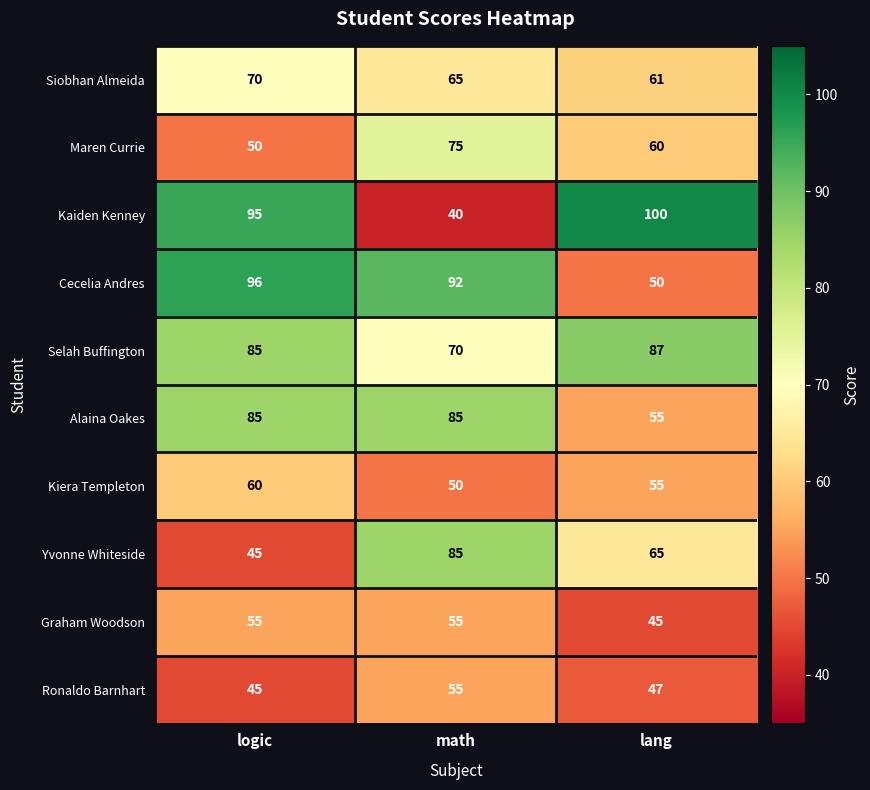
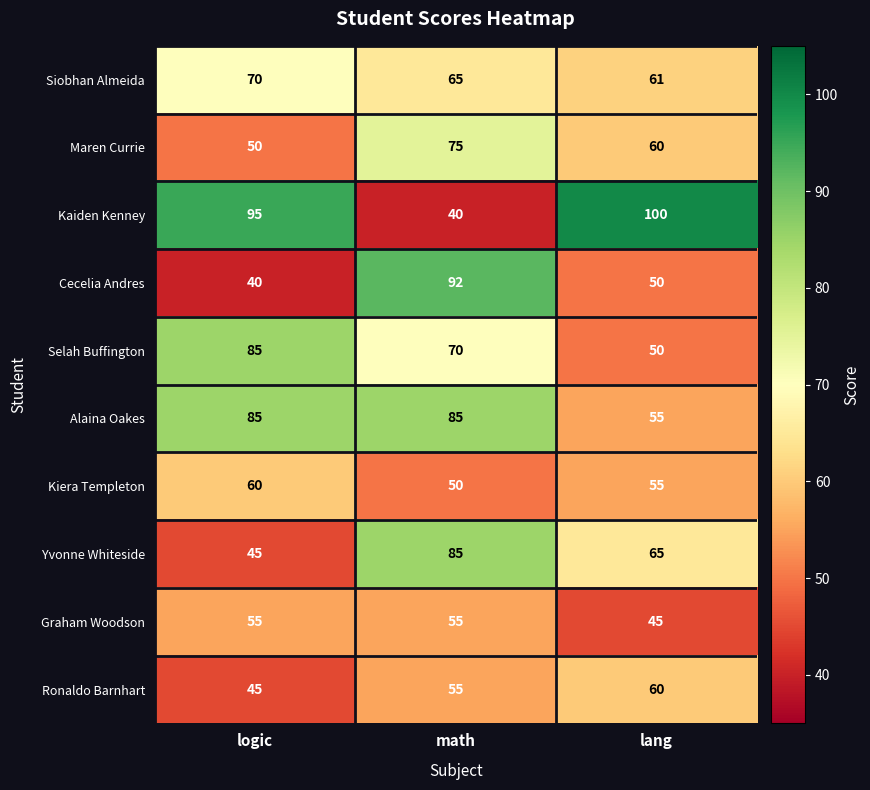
  {
    "Siobhan Almeida": {
      "logic": 70,
      "math": 65,
      "lang": 61
    },
    "Maren Currie": {
      "logic": 50,
      "math": 75,
      "lang": 60
    },
    "Kaiden Kenney": {
      "logic": 95,
      "math": 40,
      "lang": 100
    },
    "Cecelia Andres": {
-     "logic": 96,
+     "logic": 40,
      "math": 92,
      "lang": 50
    },
    "Selah Buffington": {
      "logic": 85,
      "math": 70,
-     "lang": 87
+     "lang": 50
    },
    "Alaina Oakes": {
      "logic": 85,
      "math": 85,
      "lang": 55
    },
    "Kiera Templeton": {
      "logic": 60,
      "math": 50,
      "lang": 55
    },
    "Yvonne Whiteside": {
      "logic": 45,
      "math": 85,
      "lang": 65
    },
    "Graham Woodson": {
      "logic": 55,
      "math": 55,
      "lang": 45
    },
    "Ronaldo Barnhart": {
      "logic": 45,
      "math": 55,
-     "lang": 47
+     "lang": 60
    }
  }
